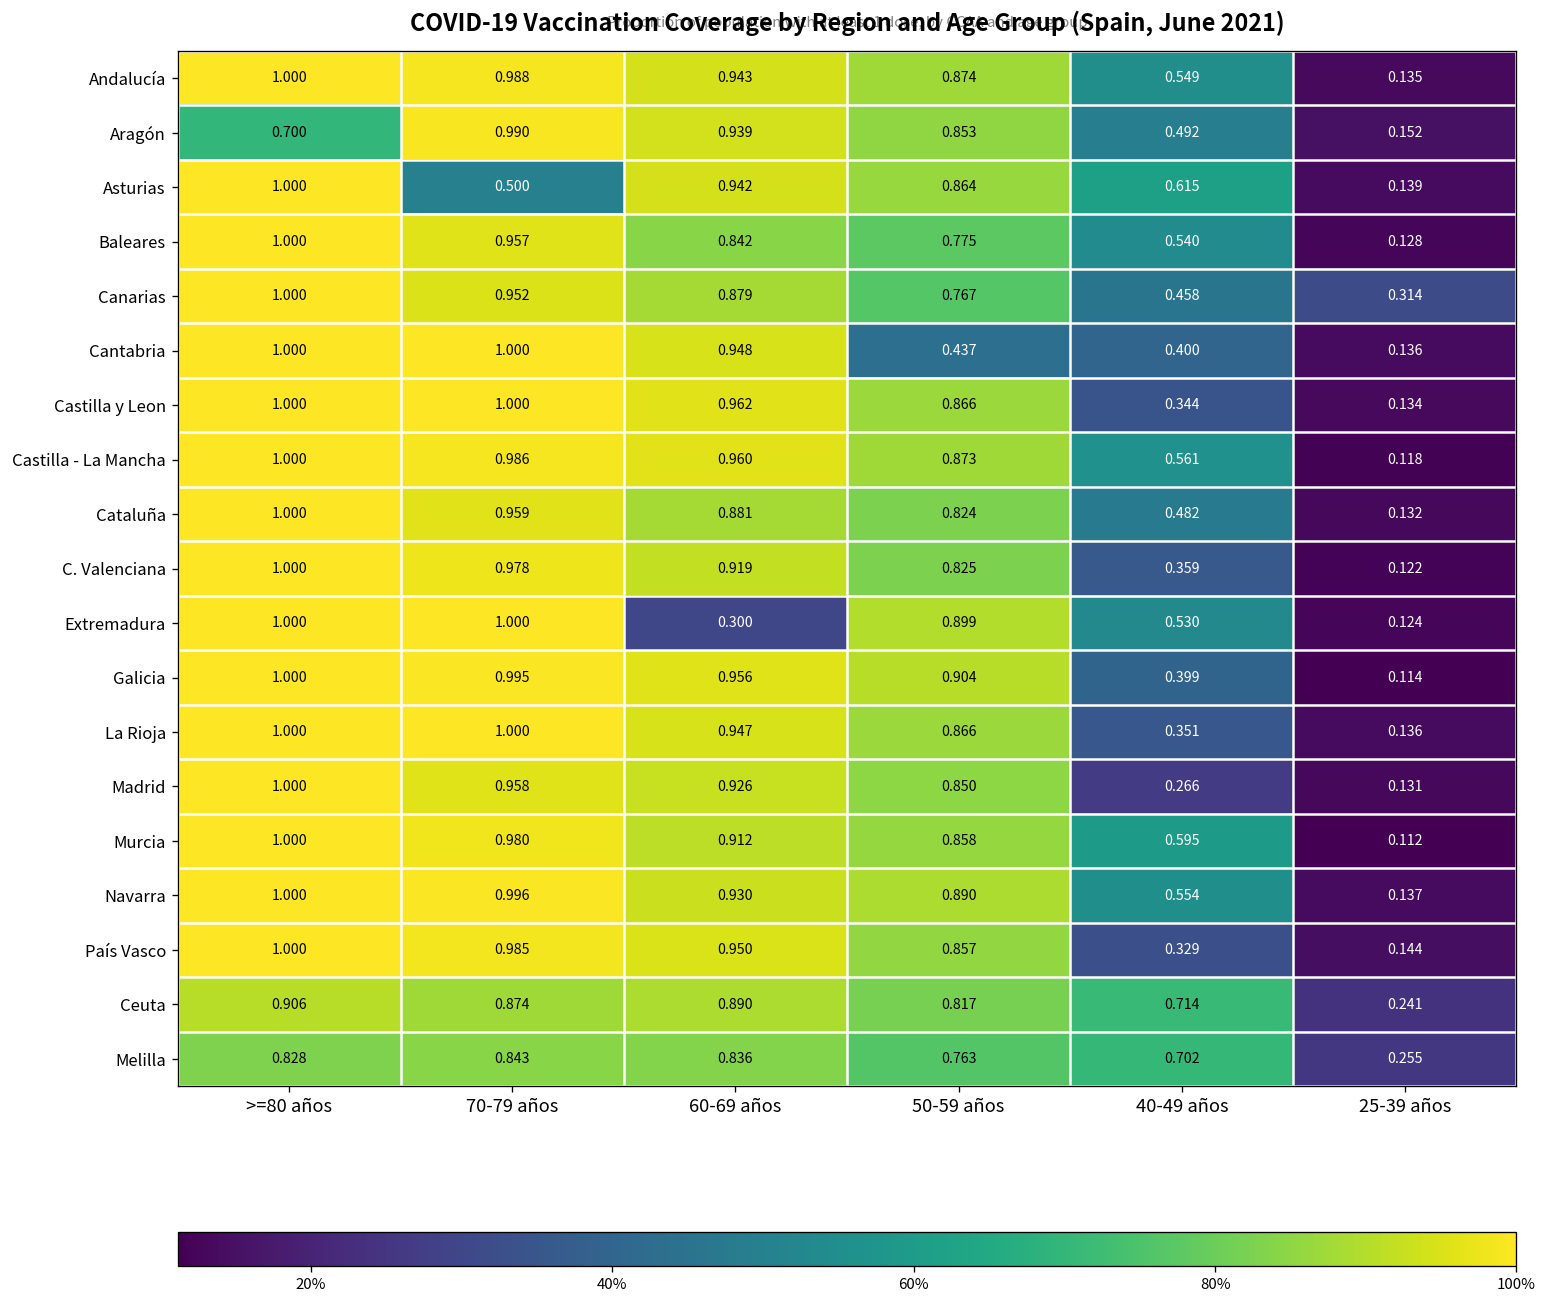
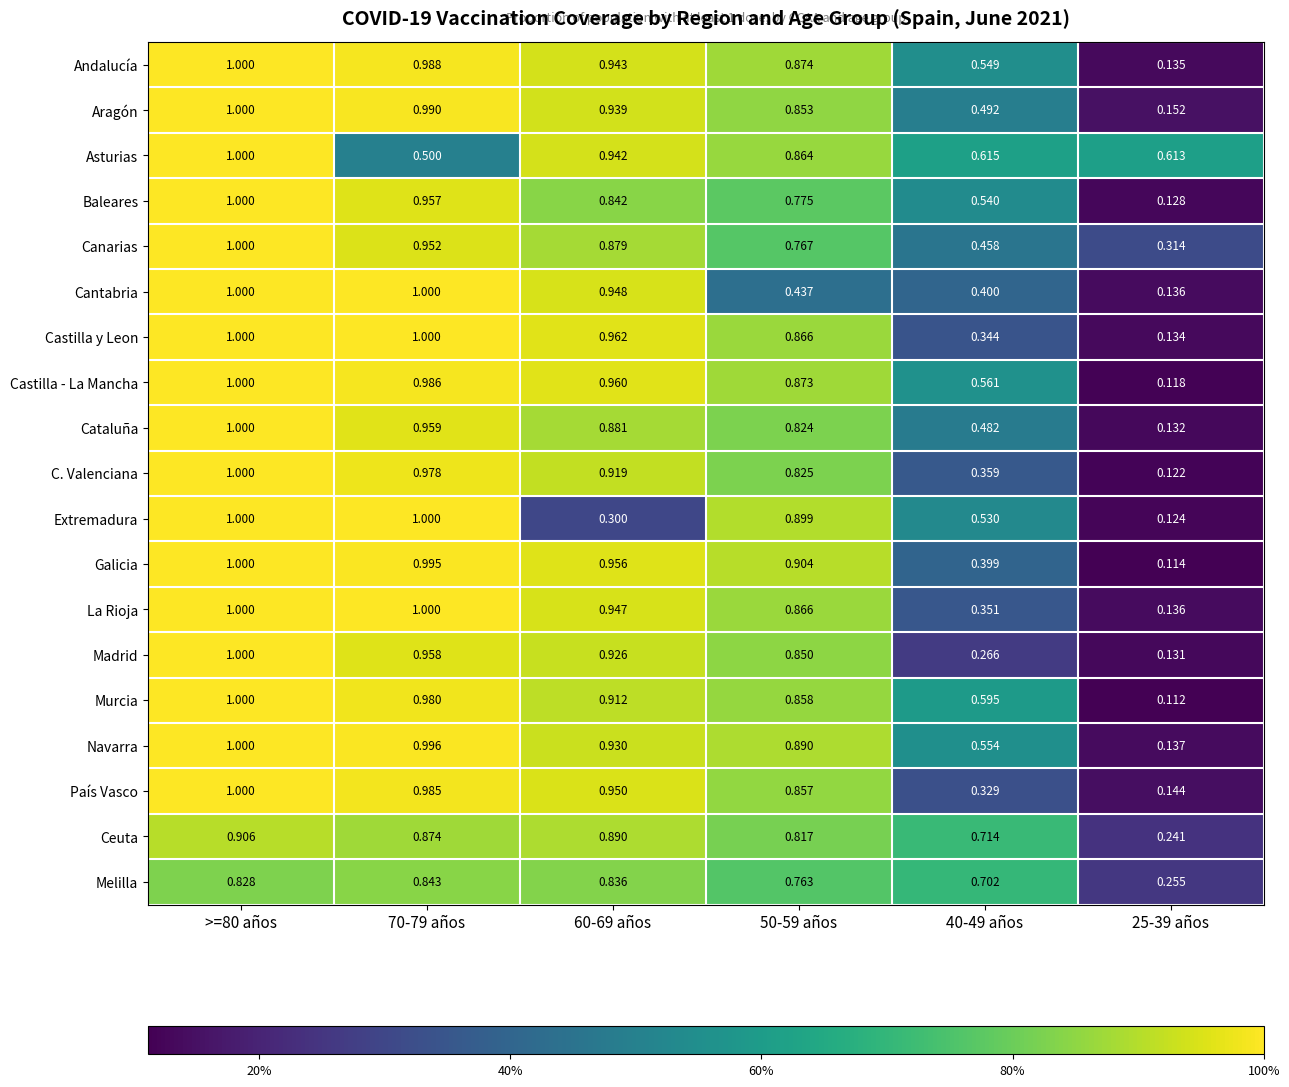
  {
    "Andalucía": {
      ">=80 años": 1.000,
      "70-79 años": 0.988,
      "60-69 años": 0.943,
      "50-59 años": 0.874,
      "40-49 años": 0.549,
      "25-39 años": 0.135
    },
    "Aragón": {
-     ">=80 años": 0.700,
+     ">=80 años": 1.000,
      "70-79 años": 0.990,
      "60-69 años": 0.939,
      "50-59 años": 0.853,
      "40-49 años": 0.492,
      "25-39 años": 0.152
    },
    "Asturias": {
      ">=80 años": 1.000,
      "70-79 años": 0.500,
      "60-69 años": 0.942,
      "50-59 años": 0.864,
      "40-49 años": 0.615,
-     "25-39 años": 0.139
+     "25-39 años": 0.613
    },
    "Baleares": {
      ">=80 años": 1.000,
      "70-79 años": 0.957,
      "60-69 años": 0.842,
      "50-59 años": 0.775,
      "40-49 años": 0.540,
      "25-39 años": 0.128
    },
    "Canarias": {
      ">=80 años": 1.000,
      "70-79 años": 0.952,
      "60-69 años": 0.879,
      "50-59 años": 0.767,
      "40-49 años": 0.458,
      "25-39 años": 0.314
    },
    "Cantabria": {
      ">=80 años": 1.000,
      "70-79 años": 1.000,
      "60-69 años": 0.948,
      "50-59 años": 0.437,
      "40-49 años": 0.400,
      "25-39 años": 0.136
    },
    "Castilla y Leon": {
      ">=80 años": 1.000,
      "70-79 años": 1.000,
      "60-69 años": 0.962,
      "50-59 años": 0.866,
      "40-49 años": 0.344,
      "25-39 años": 0.134
    },
    "Castilla - La Mancha": {
      ">=80 años": 1.000,
      "70-79 años": 0.986,
      "60-69 años": 0.960,
      "50-59 años": 0.873,
      "40-49 años": 0.561,
      "25-39 años": 0.118
    },
    "Cataluña": {
      ">=80 años": 1.000,
      "70-79 años": 0.959,
      "60-69 años": 0.881,
      "50-59 años": 0.824,
      "40-49 años": 0.482,
      "25-39 años": 0.132
    },
    "C. Valenciana": {
      ">=80 años": 1.000,
      "70-79 años": 0.978,
      "60-69 años": 0.919,
      "50-59 años": 0.825,
      "40-49 años": 0.359,
      "25-39 años": 0.122
    },
    "Extremadura": {
      ">=80 años": 1.000,
      "70-79 años": 1.000,
      "60-69 años": 0.300,
      "50-59 años": 0.899,
      "40-49 años": 0.530,
      "25-39 años": 0.124
    },
    "Galicia": {
      ">=80 años": 1.000,
      "70-79 años": 0.995,
      "60-69 años": 0.956,
      "50-59 años": 0.904,
      "40-49 años": 0.399,
      "25-39 años": 0.114
    },
    "La Rioja": {
      ">=80 años": 1.000,
      "70-79 años": 1.000,
      "60-69 años": 0.947,
      "50-59 años": 0.866,
      "40-49 años": 0.351,
      "25-39 años": 0.136
    },
    "Madrid": {
      ">=80 años": 1.000,
      "70-79 años": 0.958,
      "60-69 años": 0.926,
      "50-59 años": 0.850,
      "40-49 años": 0.266,
      "25-39 años": 0.131
    },
    "Murcia": {
      ">=80 años": 1.000,
      "70-79 años": 0.980,
      "60-69 años": 0.912,
      "50-59 años": 0.858,
      "40-49 años": 0.595,
      "25-39 años": 0.112
    },
    "Navarra": {
      ">=80 años": 1.000,
      "70-79 años": 0.996,
      "60-69 años": 0.930,
      "50-59 años": 0.890,
      "40-49 años": 0.554,
      "25-39 años": 0.137
    },
    "País Vasco": {
      ">=80 años": 1.000,
      "70-79 años": 0.985,
      "60-69 años": 0.950,
      "50-59 años": 0.857,
      "40-49 años": 0.329,
      "25-39 años": 0.144
    },
    "Ceuta": {
      ">=80 años": 0.906,
      "70-79 años": 0.874,
      "60-69 años": 0.890,
      "50-59 años": 0.817,
      "40-49 años": 0.714,
      "25-39 años": 0.241
    },
    "Melilla": {
      ">=80 años": 0.828,
      "70-79 años": 0.843,
      "60-69 años": 0.836,
      "50-59 años": 0.763,
      "40-49 años": 0.702,
      "25-39 años": 0.255
    }
  }
